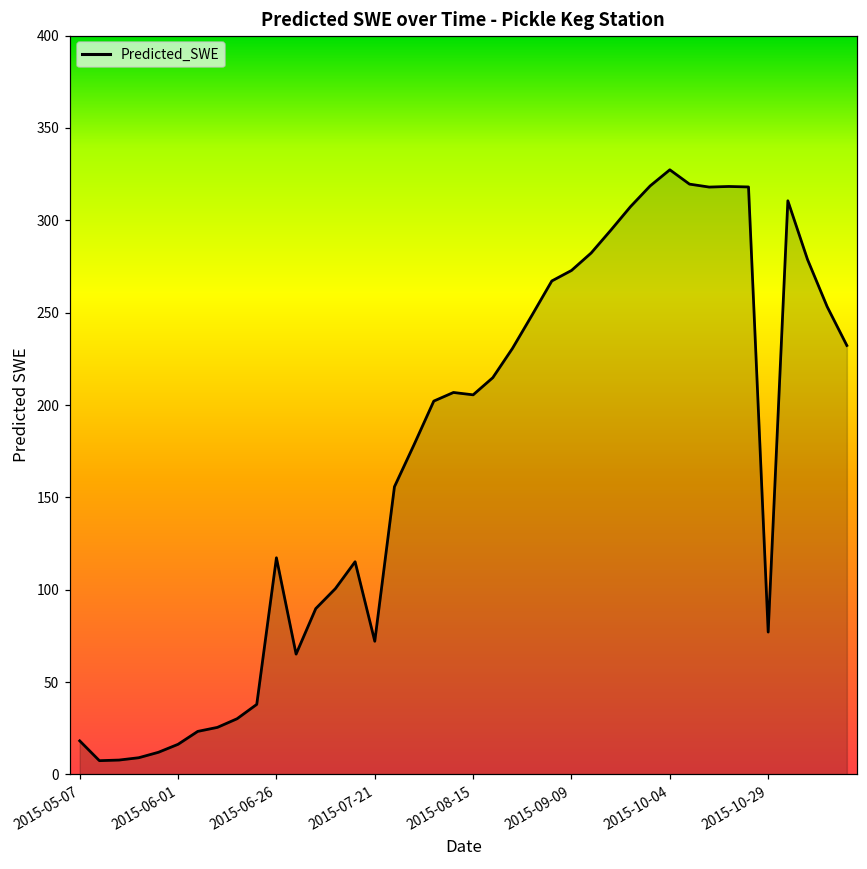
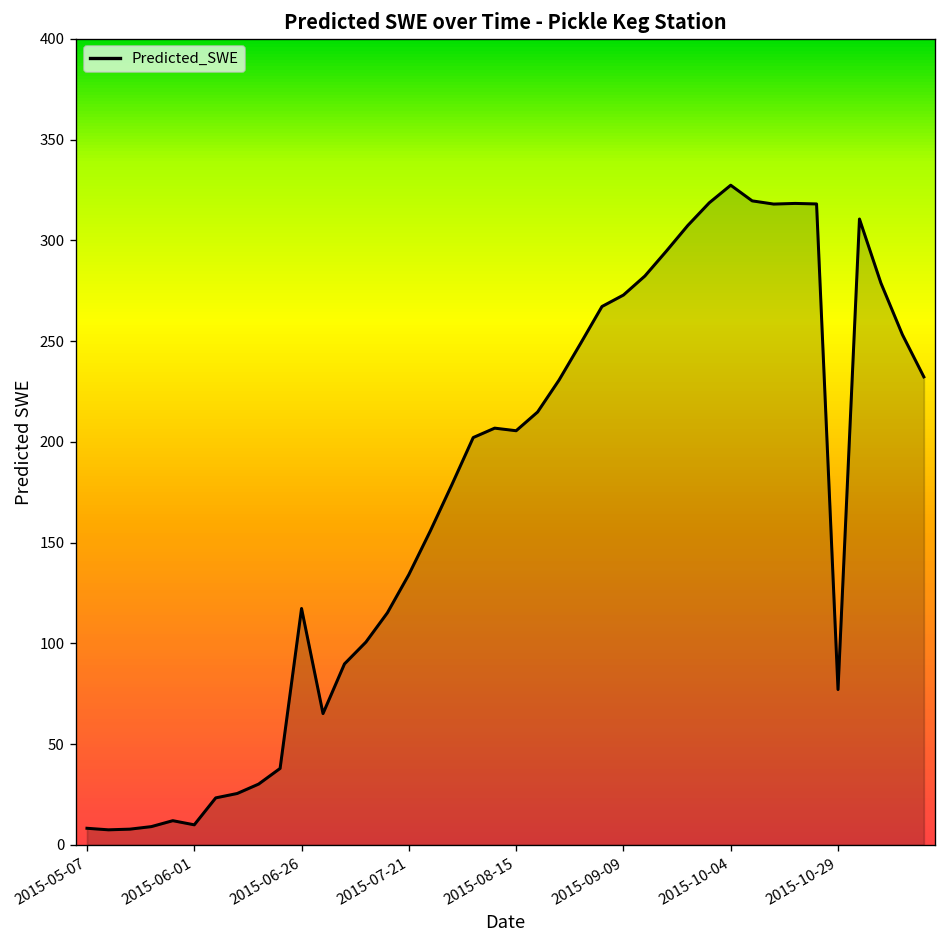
  {
-   "2015-05-07": 18,
-   "2015-06-01": 16,
+   "2015-05-07": 8,
+   "2015-06-01": 10,
    "2015-06-26": 117,
-   "2015-07-21": 72,
+   "2015-07-21": 134,
    "2015-08-15": 206,
    "2015-09-09": 273,
    "2015-10-04": 327,
    "2015-10-29": 77
  }
